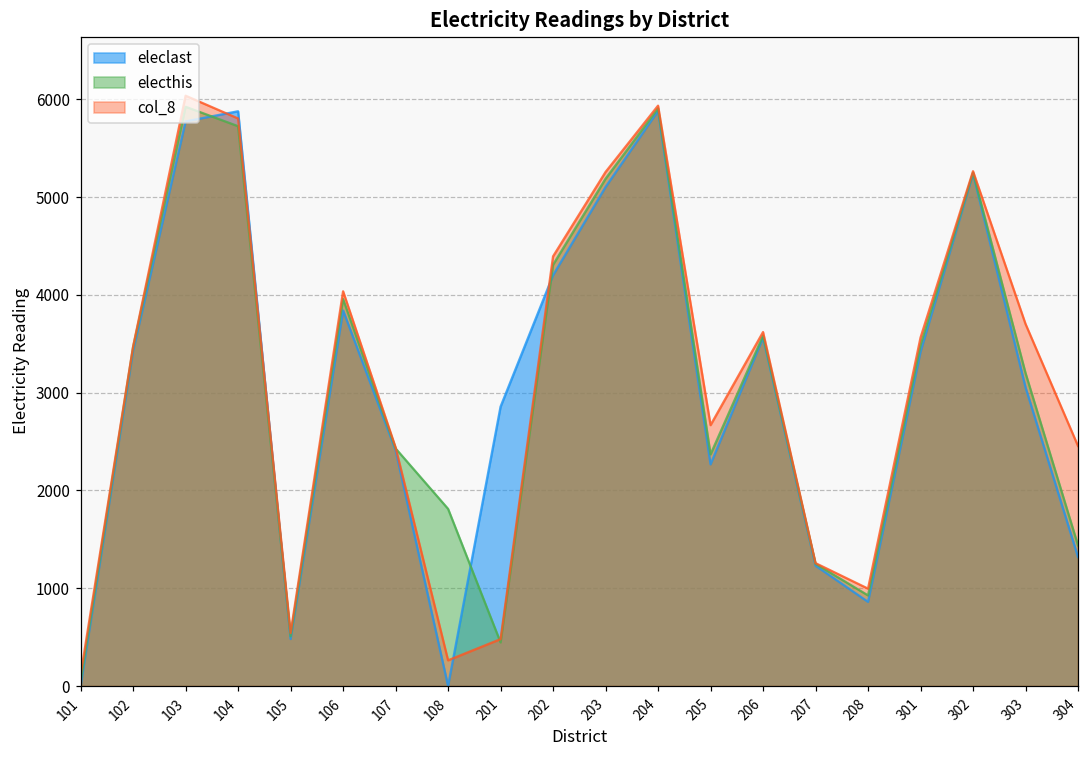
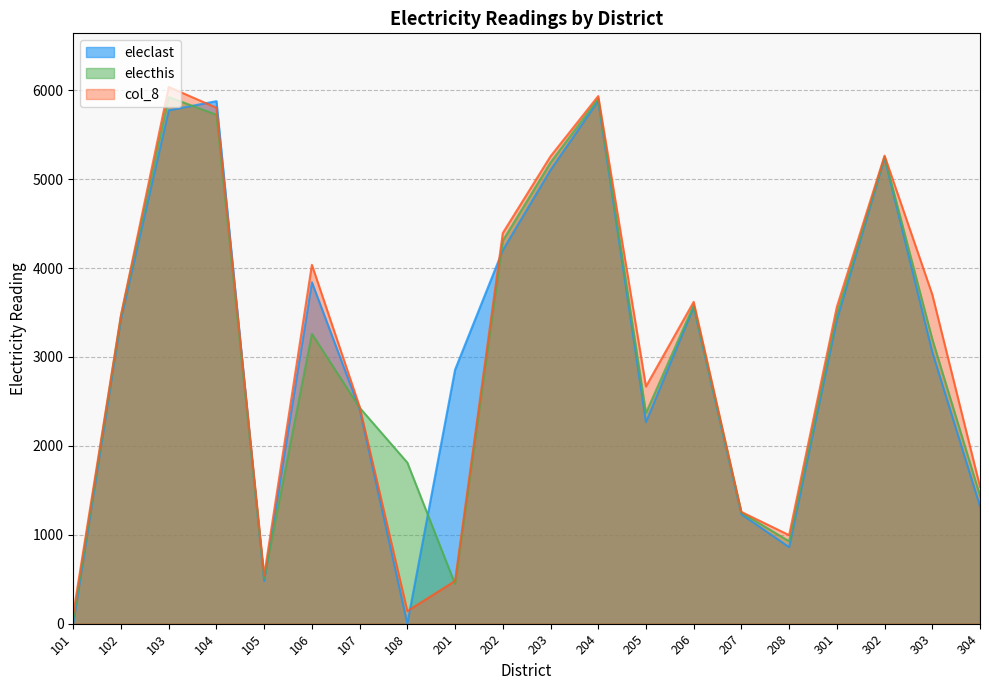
  {
    "eleclast": {
      "101": 0,
      "102": 3400,
      "103": 5800,
      "104": 5900,
      "106": 3800,
      "108": 0,
      "201": 2900,
      "202": 4200,
      "203": 5100,
      "205": 2300,
      "208": 900,
      "301": 3400,
      "303": 3100,
      "304": 1300
    },
    "electhis": {
      "101": 0,
      "104": 5700,
-     "106": 4000,
+     "106": 3300,
      "108": 1800,
      "201": 400,
      "202": 4300,
      "203": 5200,
      "205": 2400,
      "208": 900,
      "301": 3500,
      "303": 3200,
      "304": 1400
    },
    "col_8": {
      "101": 100,
      "104": 5800,
      "105": 500,
      "106": 4000,
-     "108": 300,
+     "108": 100,
      "201": 500,
      "202": 4400,
      "203": 5300,
      "205": 2700,
      "206": 3600,
      "208": 1000,
      "301": 3600,
      "303": 3700,
-     "304": 2500
+     "304": 1500
    }
  }
